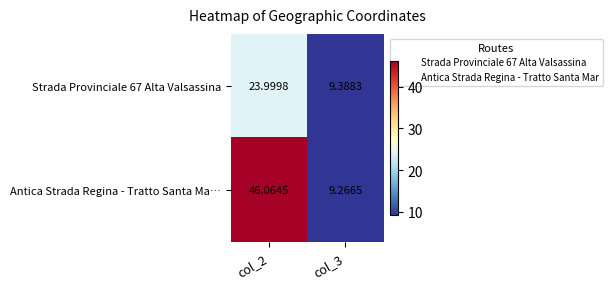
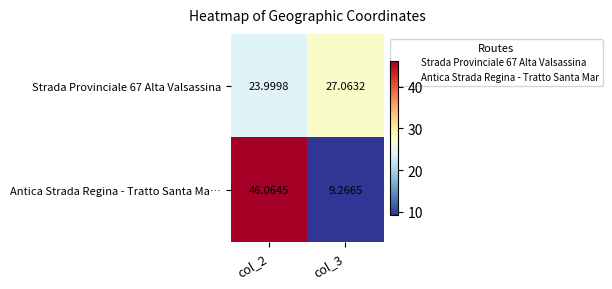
  {
    "Strada Provinciale 67 Alta Valsassina": {
      "col_2": 23.9998,
-     "col_3": 9.3883
+     "col_3": 27.0632
    },
    "Antica Strada Regina - Tratto Santa Ma…": {
      "col_2": 46.0645,
      "col_3": 9.2665
    }
  }
